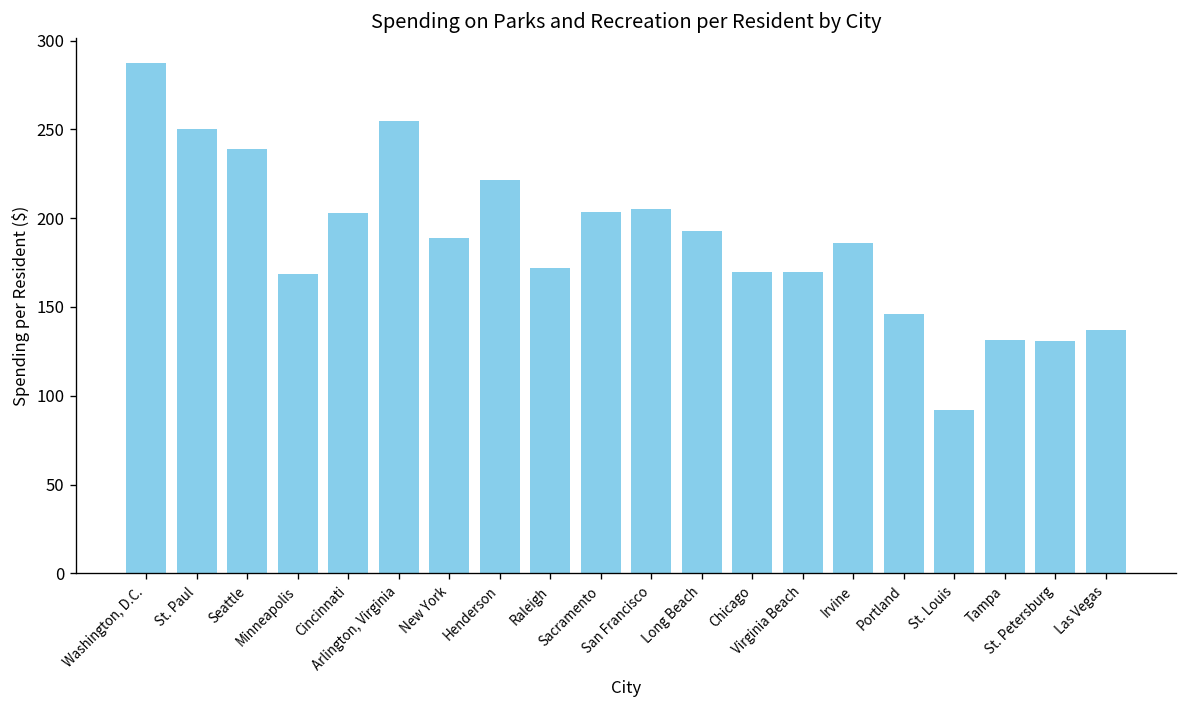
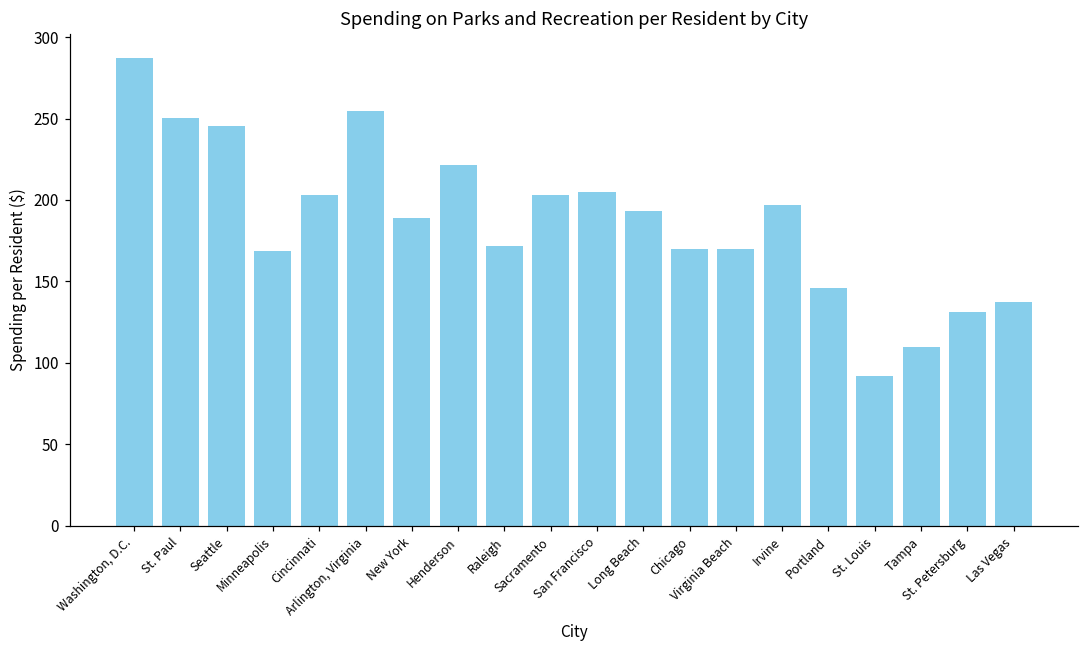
  {
    "Washington, D.C.": 287,
    "St. Paul": 250,
-   "Seattle": 239,
+   "Seattle": 245,
    "Minneapolis": 168,
    "Cincinnati": 203,
    "Arlington, Virginia": 255,
    "New York": 189,
    "Henderson": 222,
    "Raleigh": 172,
    "Sacramento": 203,
    "San Francisco": 205,
    "Long Beach": 193,
    "Chicago": 170,
    "Virginia Beach": 170,
-   "Irvine": 186,
+   "Irvine": 197,
    "Portland": 146,
    "St. Louis": 92,
-   "Tampa": 131,
+   "Tampa": 109,
    "St. Petersburg": 131,
    "Las Vegas": 137
  }
